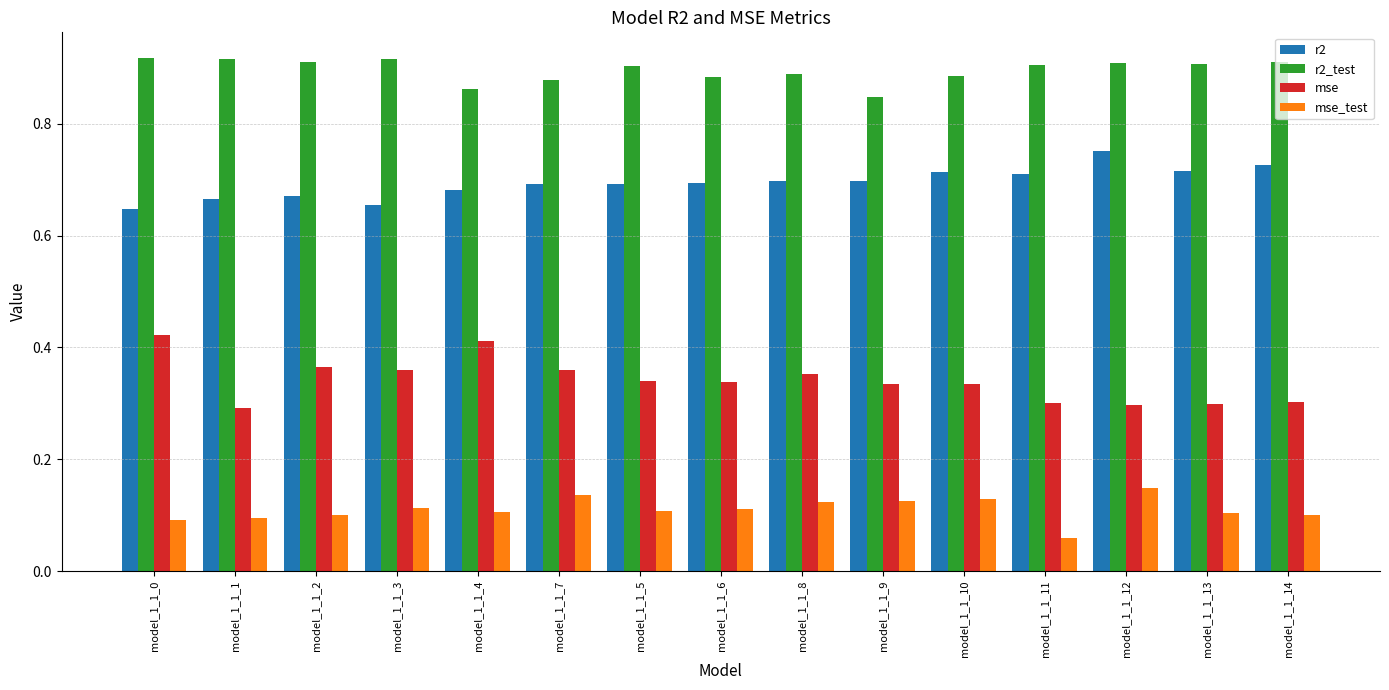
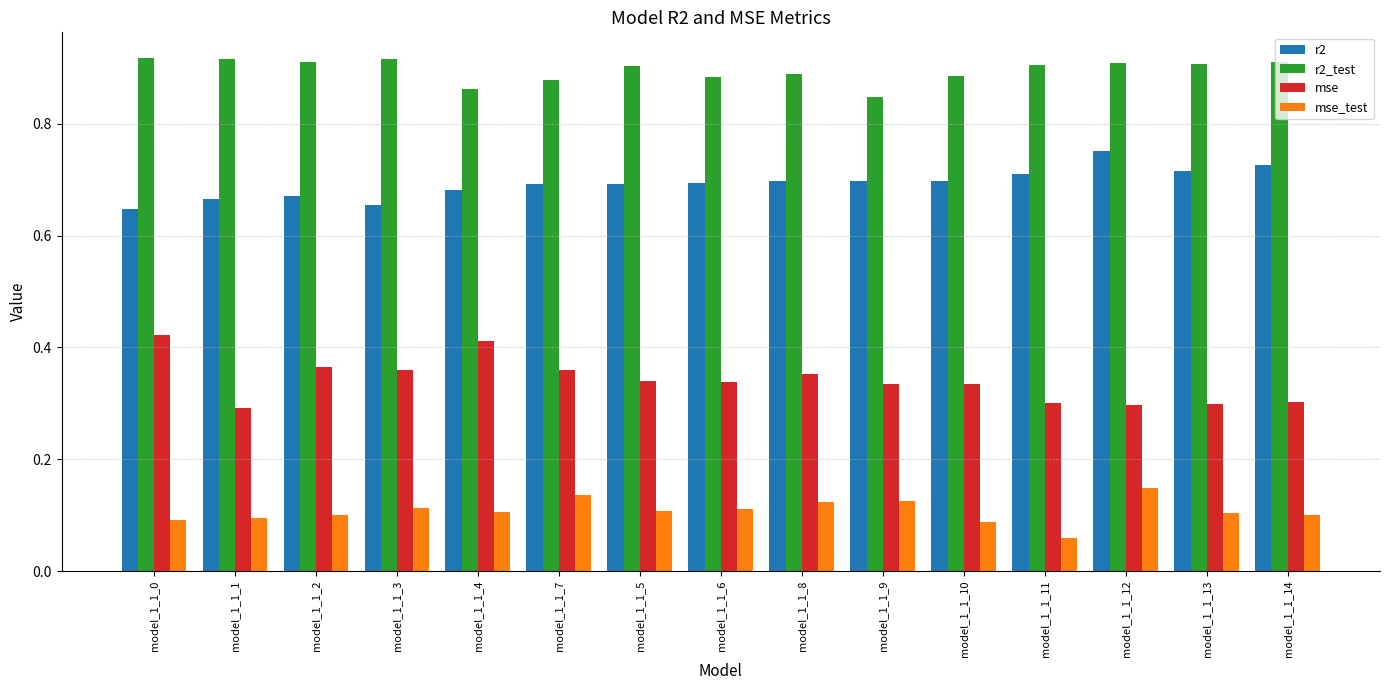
  {
    "r2": {
      "model_1_1_0": 0.65,
      "model_1_1_1": 0.67,
      "model_1_1_2": 0.67,
      "model_1_1_3": 0.65,
      "model_1_1_4": 0.68,
      "model_1_1_7": 0.69,
      "model_1_1_5": 0.69,
      "model_1_1_6": 0.69,
      "model_1_1_8": 0.70,
      "model_1_1_9": 0.70,
-     "model_1_1_10": 0.71,
+     "model_1_1_10": 0.70,
      "model_1_1_11": 0.71,
      "model_1_1_12": 0.75,
      "model_1_1_13": 0.72,
      "model_1_1_14": 0.73
    },
    "r2_test": {
      "model_1_1_0": 0.92,
      "model_1_1_1": 0.91,
      "model_1_1_2": 0.91,
      "model_1_1_3": 0.92,
      "model_1_1_4": 0.86,
      "model_1_1_7": 0.88,
      "model_1_1_5": 0.90,
      "model_1_1_6": 0.88,
      "model_1_1_8": 0.89,
      "model_1_1_9": 0.85,
      "model_1_1_10": 0.88,
      "model_1_1_11": 0.91,
      "model_1_1_12": 0.91,
      "model_1_1_13": 0.91
    },
    "mse": {
      "model_1_1_0": 0.42,
      "model_1_1_1": 0.29,
      "model_1_1_2": 0.36,
      "model_1_1_3": 0.36,
      "model_1_1_4": 0.41,
      "model_1_1_7": 0.36,
      "model_1_1_5": 0.34,
      "model_1_1_6": 0.34,
      "model_1_1_8": 0.35,
      "model_1_1_9": 0.33,
      "model_1_1_10": 0.33,
      "model_1_1_11": 0.30,
      "model_1_1_12": 0.30,
      "model_1_1_13": 0.30,
      "model_1_1_14": 0.30
    },
    "mse_test": {
      "model_1_1_0": 0.09,
      "model_1_1_1": 0.09,
      "model_1_1_2": 0.10,
      "model_1_1_3": 0.11,
      "model_1_1_4": 0.11,
      "model_1_1_7": 0.14,
      "model_1_1_5": 0.11,
      "model_1_1_6": 0.11,
      "model_1_1_8": 0.12,
      "model_1_1_9": 0.13,
-     "model_1_1_10": 0.13,
+     "model_1_1_10": 0.09,
      "model_1_1_11": 0.06,
      "model_1_1_12": 0.15,
      "model_1_1_13": 0.10,
      "model_1_1_14": 0.10
    }
  }
